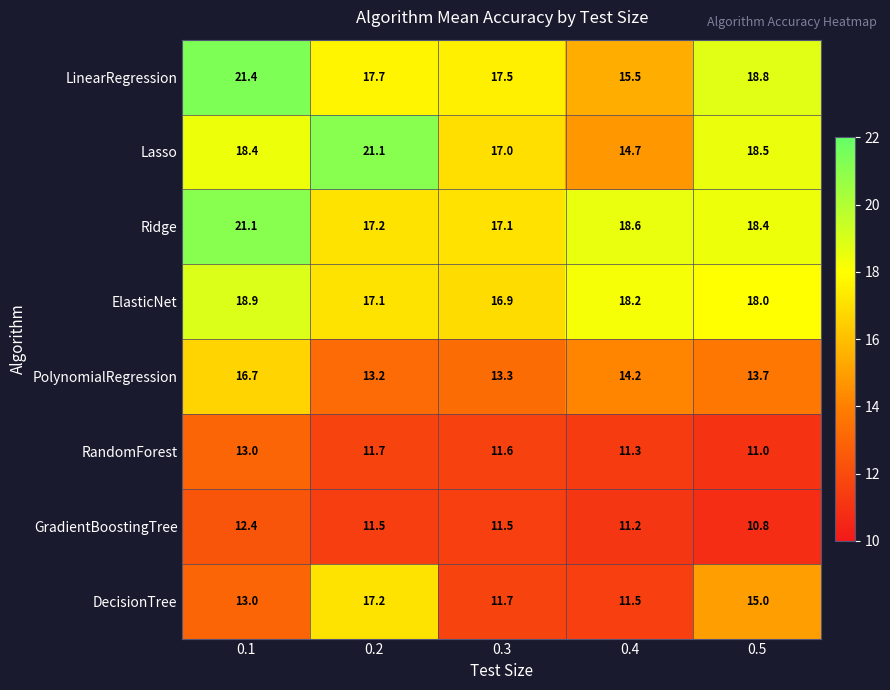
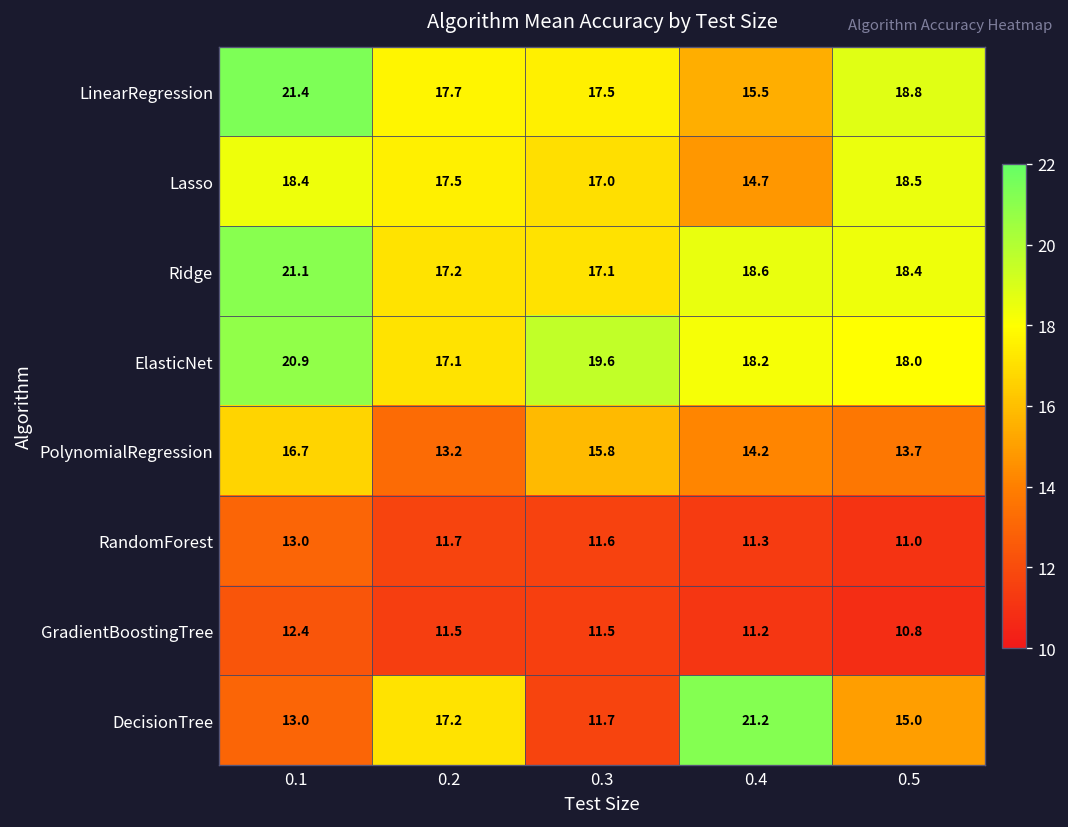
  {
    "LinearRegression": {
      "0.1": 21.4,
      "0.2": 17.7,
      "0.3": 17.5,
      "0.4": 15.5,
      "0.5": 18.8
    },
    "Lasso": {
      "0.1": 18.4,
-     "0.2": 21.1,
+     "0.2": 17.5,
      "0.3": 17.0,
      "0.4": 14.7,
      "0.5": 18.5
    },
    "Ridge": {
      "0.1": 21.1,
      "0.2": 17.2,
      "0.3": 17.1,
      "0.4": 18.6,
      "0.5": 18.4
    },
    "ElasticNet": {
-     "0.1": 18.9,
+     "0.1": 20.9,
      "0.2": 17.1,
-     "0.3": 16.9,
+     "0.3": 19.6,
      "0.4": 18.2,
      "0.5": 18.0
    },
    "PolynomialRegression": {
      "0.1": 16.7,
      "0.2": 13.2,
-     "0.3": 13.3,
+     "0.3": 15.8,
      "0.4": 14.2,
      "0.5": 13.7
    },
    "RandomForest": {
      "0.1": 13.0,
      "0.2": 11.7,
      "0.3": 11.6,
      "0.4": 11.3,
      "0.5": 11.0
    },
    "GradientBoostingTree": {
      "0.1": 12.4,
      "0.2": 11.5,
      "0.3": 11.5,
      "0.4": 11.2,
      "0.5": 10.8
    },
    "DecisionTree": {
      "0.1": 13.0,
      "0.2": 17.2,
      "0.3": 11.7,
-     "0.4": 11.5,
+     "0.4": 21.2,
      "0.5": 15.0
    }
  }
